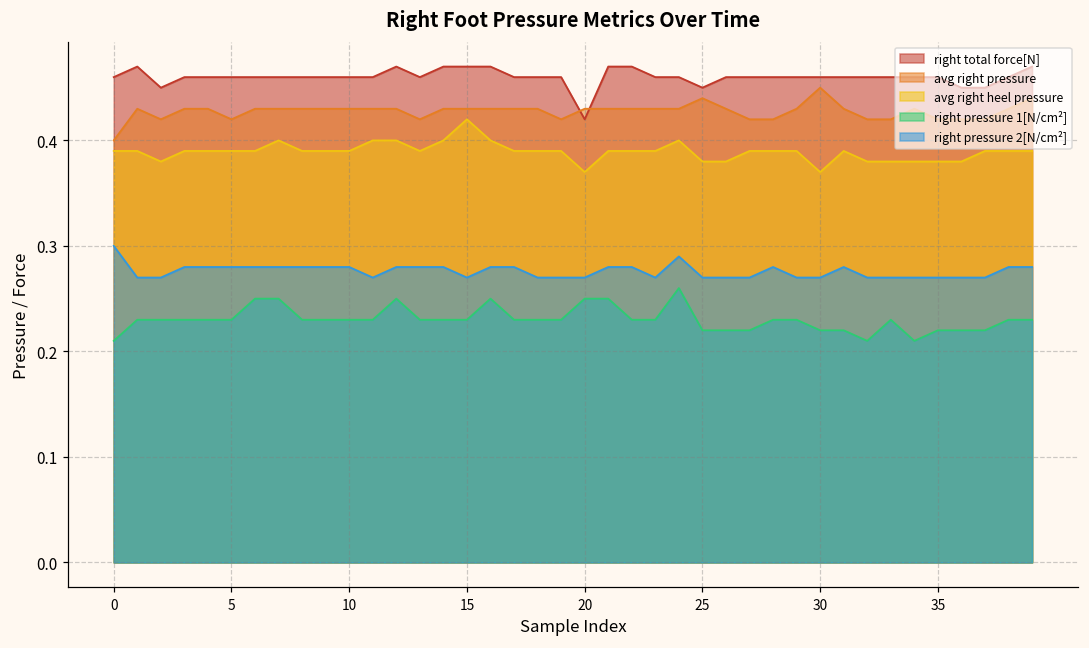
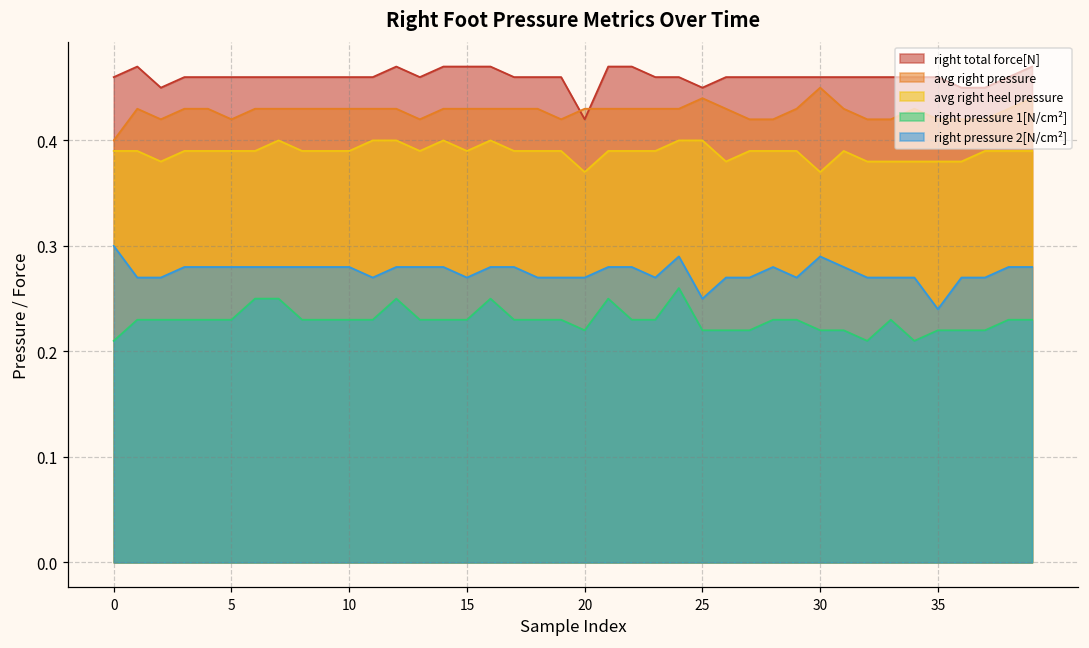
  {
    "right total force[N]": {
      "0": 0.46,
      "5": 0.46,
      "10": 0.46,
      "15": 0.47,
      "20": 0.42,
      "25": 0.45,
      "30": 0.46
    },
    "avg right pressure": {
      "0": 0.40,
      "5": 0.42,
      "10": 0.43,
      "15": 0.43,
      "20": 0.43,
      "25": 0.44,
      "30": 0.45
    },
    "avg right heel pressure": {
      "0": 0.39,
      "5": 0.39,
      "10": 0.39,
-     "15": 0.42,
+     "15": 0.39,
      "20": 0.37,
-     "25": 0.38,
+     "25": 0.40,
      "30": 0.37,
      "35": 0.38
    },
    "right pressure 1[N/cm²]": {
      "0": 0.21,
      "5": 0.23,
      "10": 0.23,
      "15": 0.23,
-     "20": 0.25,
+     "20": 0.22,
      "25": 0.22,
      "30": 0.22,
      "35": 0.22
    },
    "right pressure 2[N/cm²]": {
      "0": 0.30,
      "5": 0.28,
      "10": 0.28,
      "15": 0.27,
      "20": 0.27,
-     "25": 0.27,
-     "30": 0.27,
-     "35": 0.27
+     "25": 0.25,
+     "30": 0.29,
+     "35": 0.24
    }
  }
